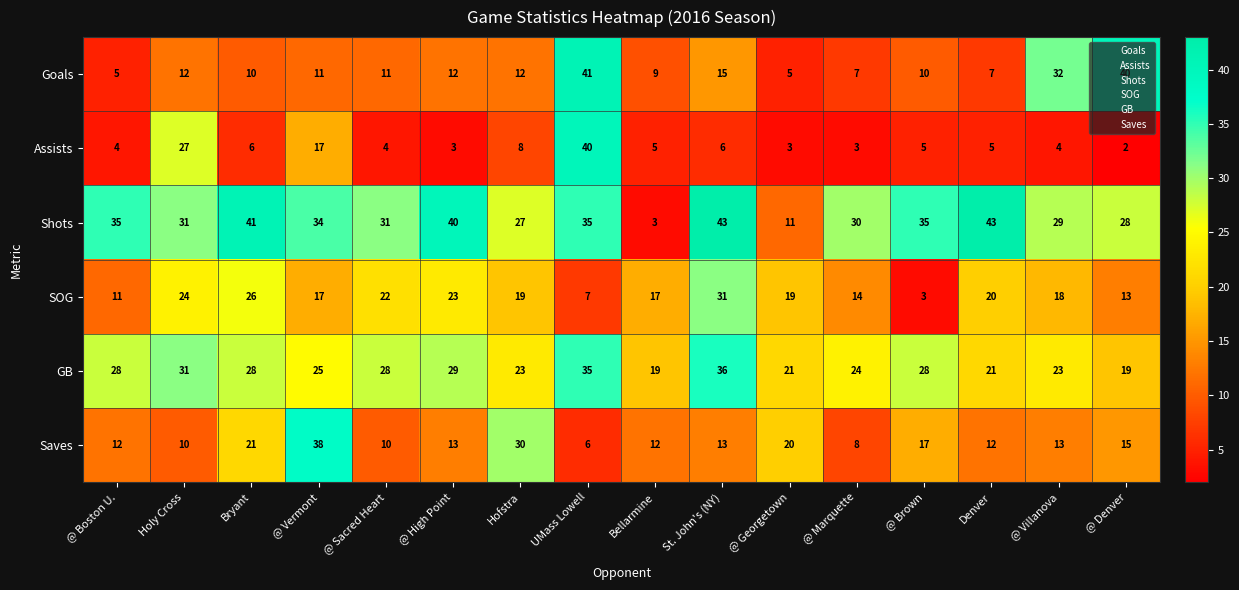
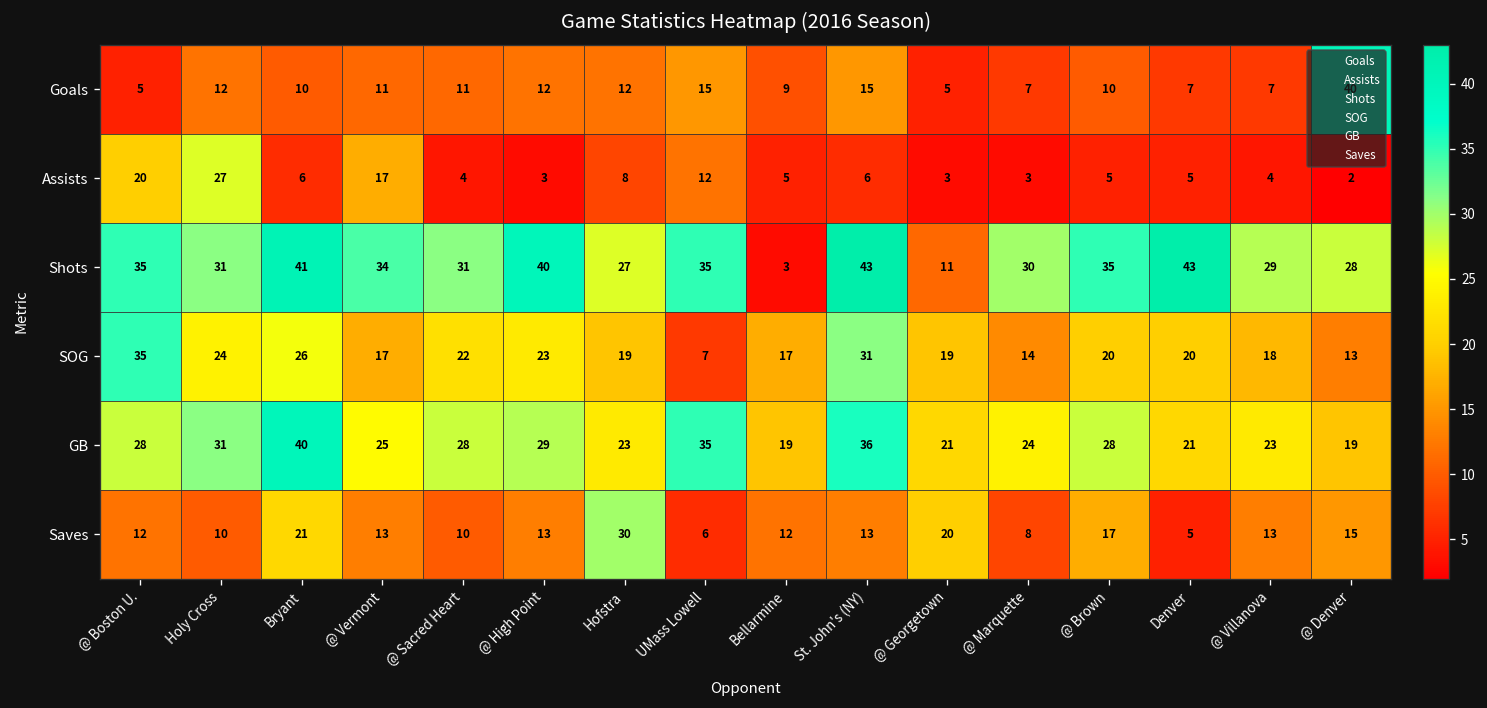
  {
    "Goals": {
      "@ Boston U.": 5,
      "Holy Cross": 12,
      "Bryant": 10,
      "@ Vermont": 11,
      "@ Sacred Heart": 11,
      "@ High Point": 12,
      "Hofstra": 12,
-     "UMass Lowell": 41,
+     "UMass Lowell": 15,
      "Bellarmine": 9,
      "St. John's (NY)": 15,
      "@ Georgetown": 5,
      "@ Marquette": 7,
      "@ Brown": 10,
      "Denver": 7,
-     "@ Villanova": 32
+     "@ Villanova": 7
    },
    "Assists": {
-     "@ Boston U.": 4,
+     "@ Boston U.": 20,
      "Holy Cross": 27,
      "Bryant": 6,
      "@ Vermont": 17,
      "@ Sacred Heart": 4,
      "@ High Point": 3,
      "Hofstra": 8,
-     "UMass Lowell": 40,
+     "UMass Lowell": 12,
      "Bellarmine": 5,
      "St. John's (NY)": 6,
      "@ Georgetown": 3,
      "@ Marquette": 3,
      "@ Brown": 5,
      "Denver": 5,
      "@ Villanova": 4,
      "@ Denver": 2
    },
    "Shots": {
      "@ Boston U.": 35,
      "Holy Cross": 31,
      "Bryant": 41,
      "@ Vermont": 34,
      "@ Sacred Heart": 31,
      "@ High Point": 40,
      "Hofstra": 27,
      "UMass Lowell": 35,
      "Bellarmine": 3,
      "St. John's (NY)": 43,
      "@ Georgetown": 11,
      "@ Marquette": 30,
      "@ Brown": 35,
      "Denver": 43,
      "@ Villanova": 29,
      "@ Denver": 28
    },
    "SOG": {
-     "@ Boston U.": 11,
+     "@ Boston U.": 35,
      "Holy Cross": 24,
      "Bryant": 26,
      "@ Vermont": 17,
      "@ Sacred Heart": 22,
      "@ High Point": 23,
      "Hofstra": 19,
      "UMass Lowell": 7,
      "Bellarmine": 17,
      "St. John's (NY)": 31,
      "@ Georgetown": 19,
      "@ Marquette": 14,
-     "@ Brown": 3,
+     "@ Brown": 20,
      "Denver": 20,
      "@ Villanova": 18,
      "@ Denver": 13
    },
    "GB": {
      "@ Boston U.": 28,
      "Holy Cross": 31,
-     "Bryant": 28,
+     "Bryant": 40,
      "@ Vermont": 25,
      "@ Sacred Heart": 28,
      "@ High Point": 29,
      "Hofstra": 23,
      "UMass Lowell": 35,
      "Bellarmine": 19,
      "St. John's (NY)": 36,
      "@ Georgetown": 21,
      "@ Marquette": 24,
      "@ Brown": 28,
      "Denver": 21,
      "@ Villanova": 23,
      "@ Denver": 19
    },
    "Saves": {
      "@ Boston U.": 12,
      "Holy Cross": 10,
      "Bryant": 21,
-     "@ Vermont": 38,
+     "@ Vermont": 13,
      "@ Sacred Heart": 10,
      "@ High Point": 13,
      "Hofstra": 30,
      "UMass Lowell": 6,
      "Bellarmine": 12,
      "St. John's (NY)": 13,
      "@ Georgetown": 20,
      "@ Marquette": 8,
      "@ Brown": 17,
-     "Denver": 12,
+     "Denver": 5,
      "@ Villanova": 13,
      "@ Denver": 15
    }
  }
